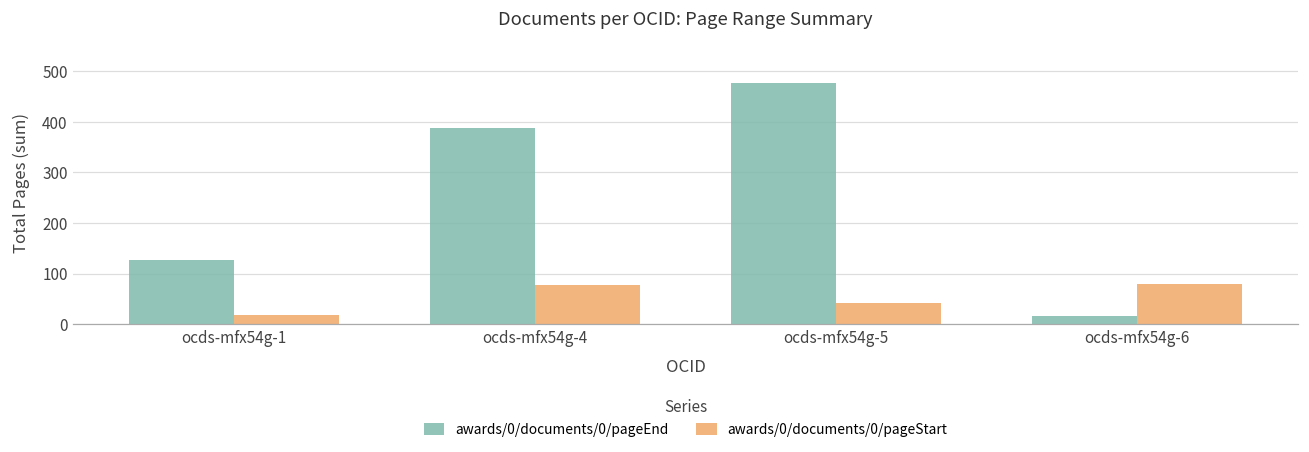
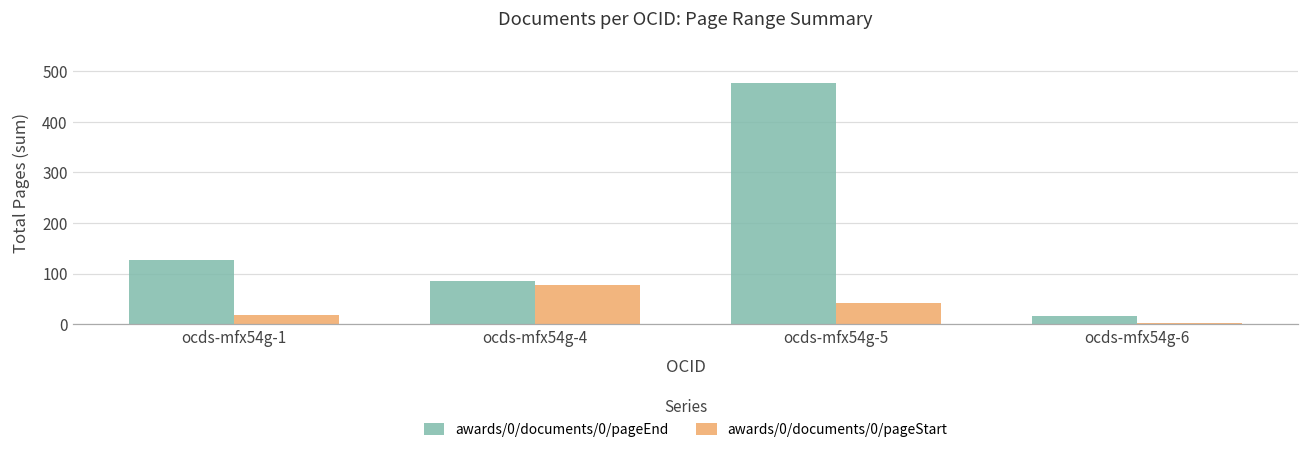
  {
    "awards/0/documents/0/pageEnd": {
      "ocds-mfx54g-1": 130,
-     "ocds-mfx54g-4": 390,
+     "ocds-mfx54g-4": 90,
      "ocds-mfx54g-5": 480,
      "ocds-mfx54g-6": 20
    },
    "awards/0/documents/0/pageStart": {
      "ocds-mfx54g-1": 20,
      "ocds-mfx54g-4": 80,
      "ocds-mfx54g-5": 40,
-     "ocds-mfx54g-6": 80
+     "ocds-mfx54g-6": 0
    }
  }
